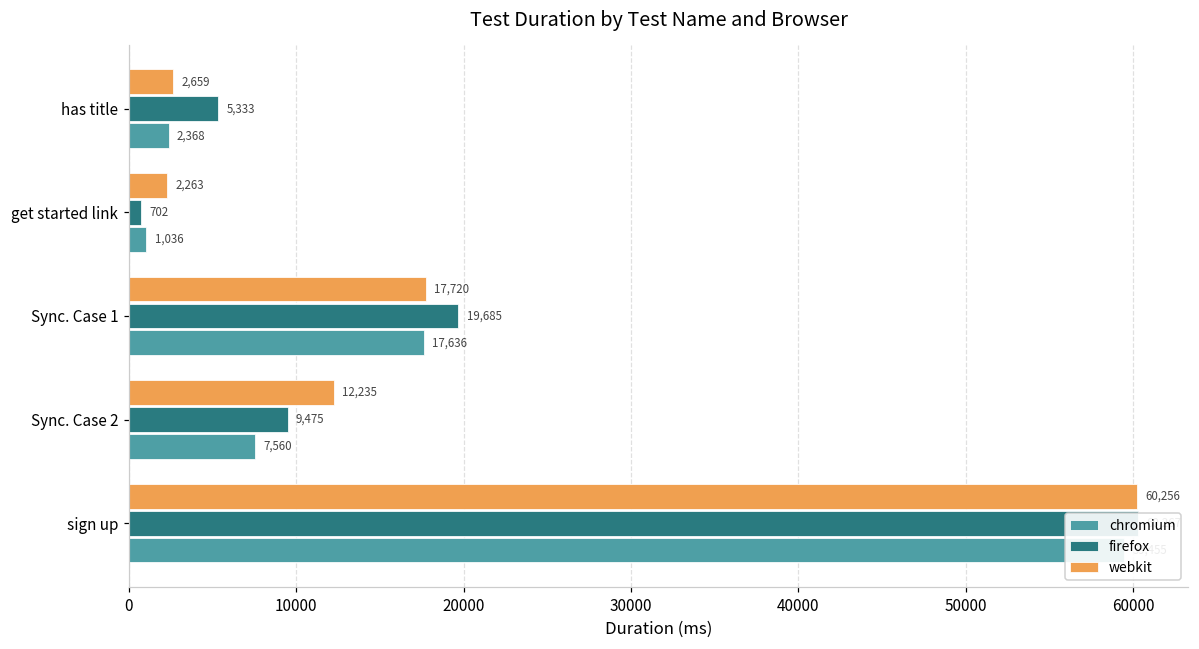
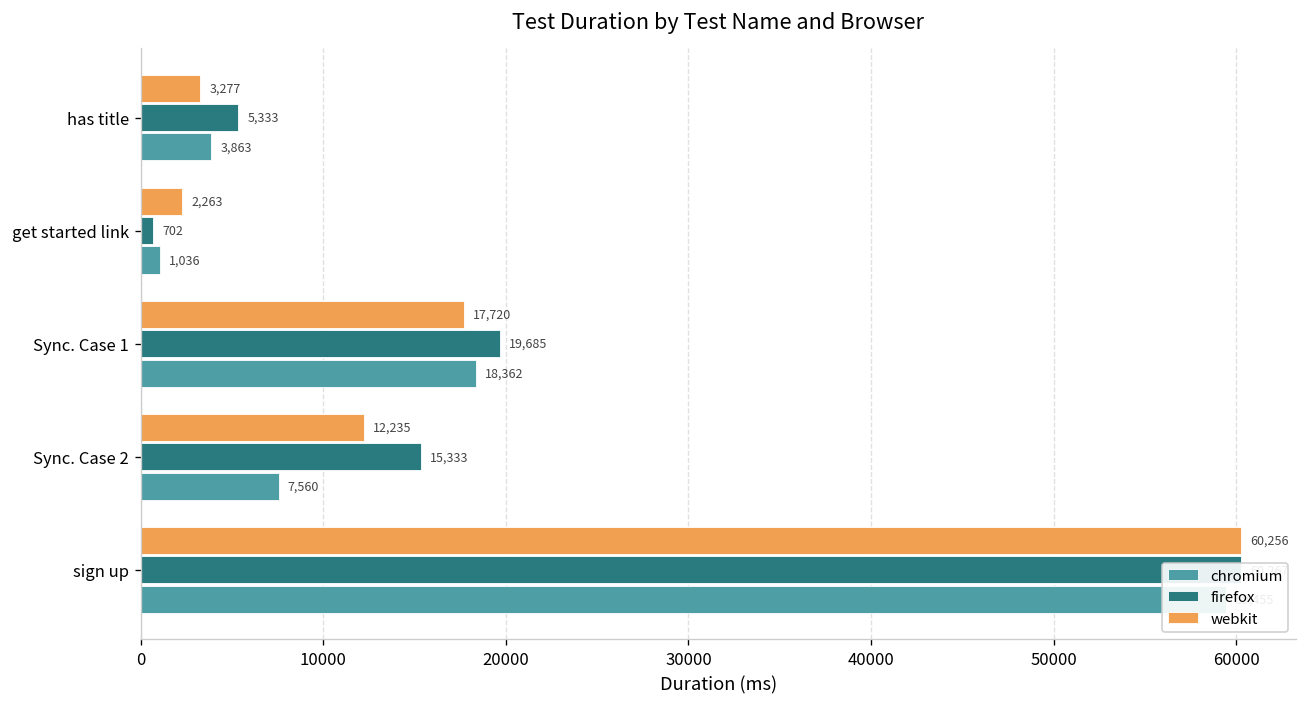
  {
    "chromium": {
-     "has title": "2,368",
+     "has title": "3,863",
      "get started link": "1,036",
-     "Sync. Case 1": "17,636",
+     "Sync. Case 1": "18,362",
      "Sync. Case 2": "7,560"
    },
    "firefox": {
      "has title": "5,333",
      "get started link": "702",
      "Sync. Case 1": "19,685",
-     "Sync. Case 2": "9,475"
+     "Sync. Case 2": "15,333"
    },
    "webkit": {
-     "has title": "2,659",
+     "has title": "3,277",
      "get started link": "2,263",
      "Sync. Case 1": "17,720",
      "Sync. Case 2": "12,235",
      "sign up": "60,256"
    }
  }
